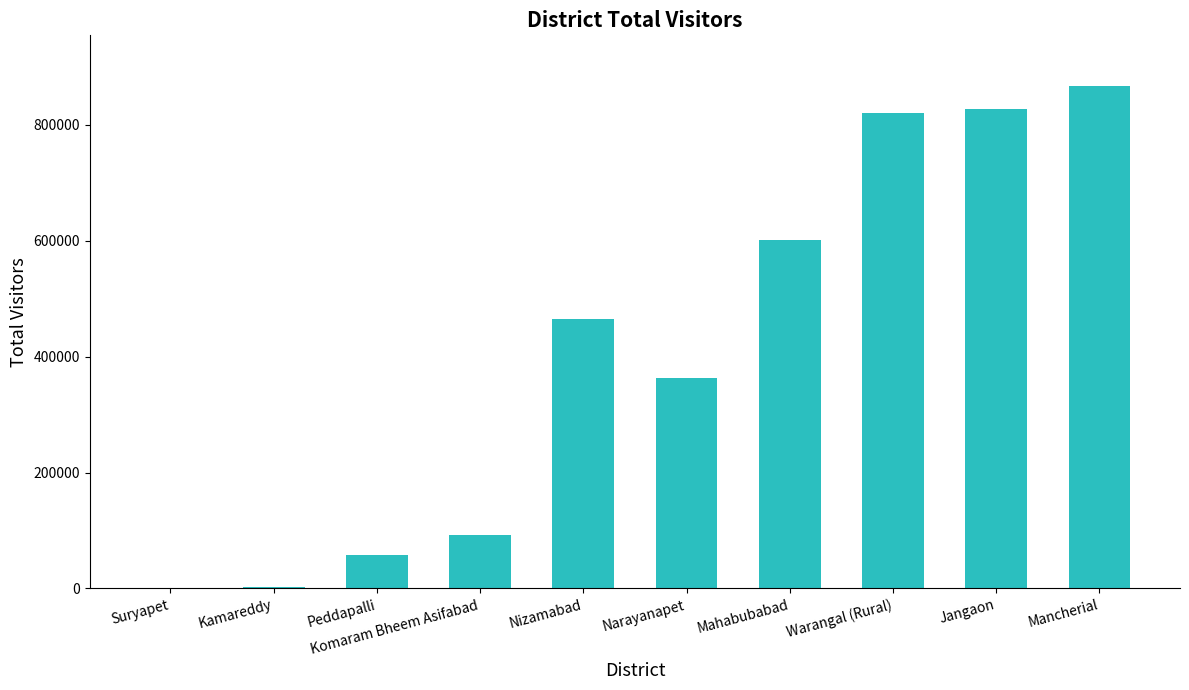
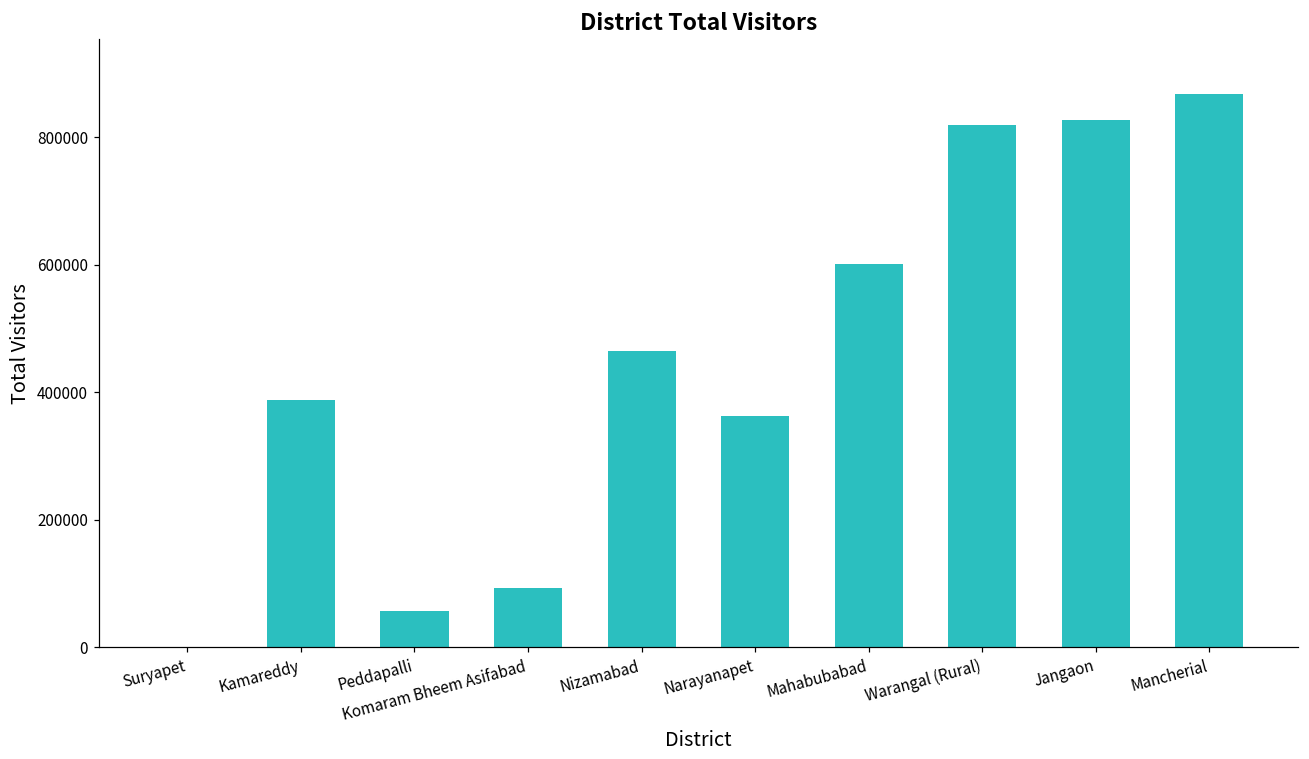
  {
    "Suryapet": 0,
-   "Kamareddy": 0,
+   "Kamareddy": 390000,
    "Peddapalli": 60000,
    "Komaram Bheem Asifabad": 90000,
    "Nizamabad": 460000,
    "Narayanapet": 360000,
    "Mahabubabad": 600000,
    "Warangal (Rural)": 820000,
    "Jangaon": 830000,
    "Mancherial": 870000
  }
